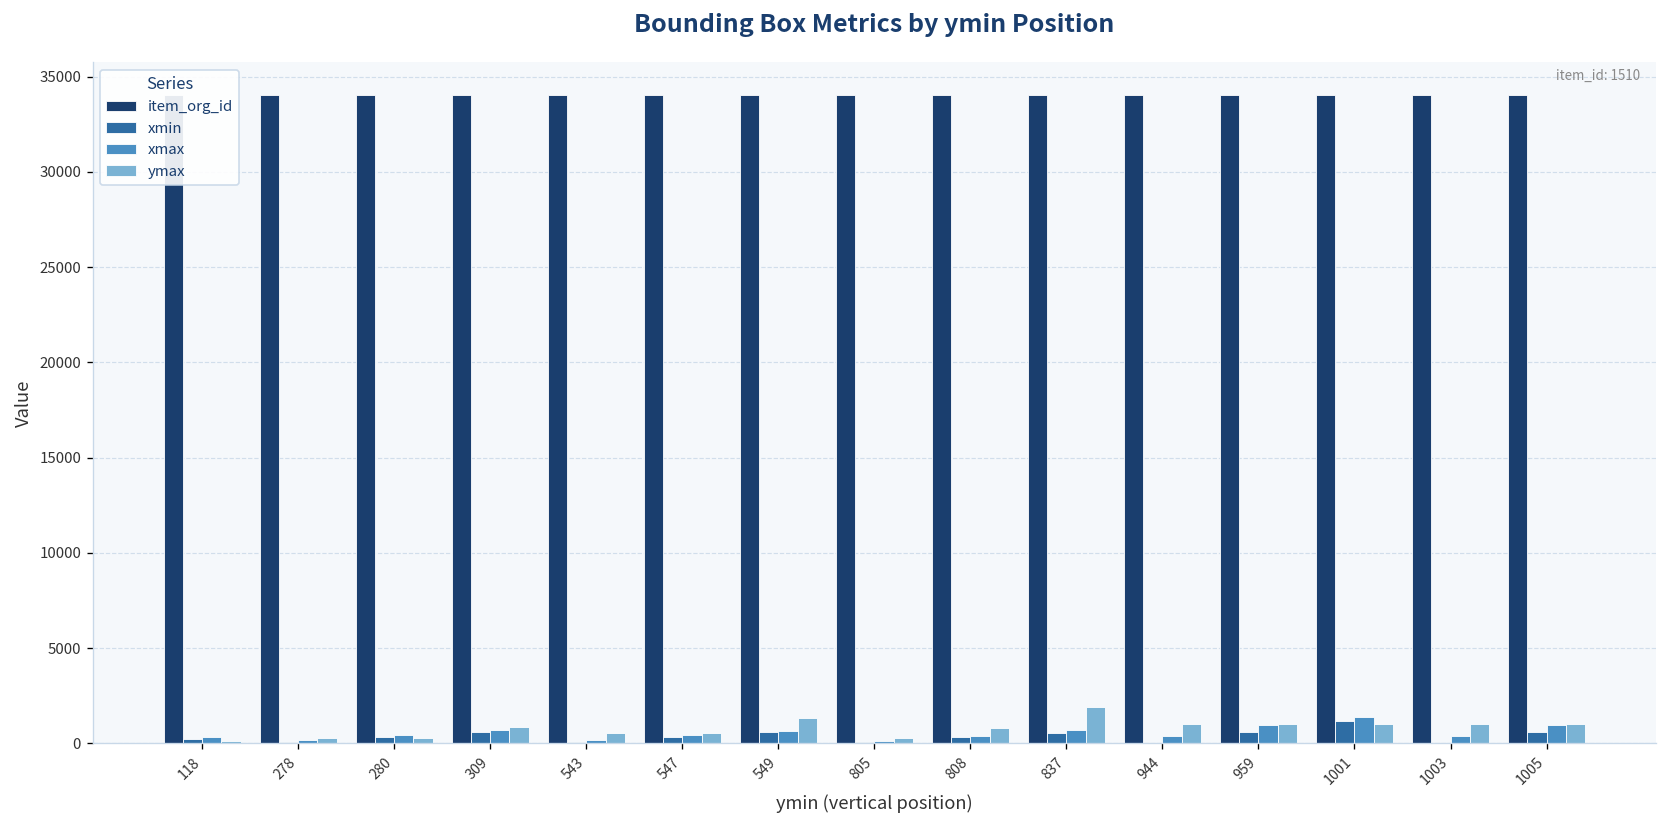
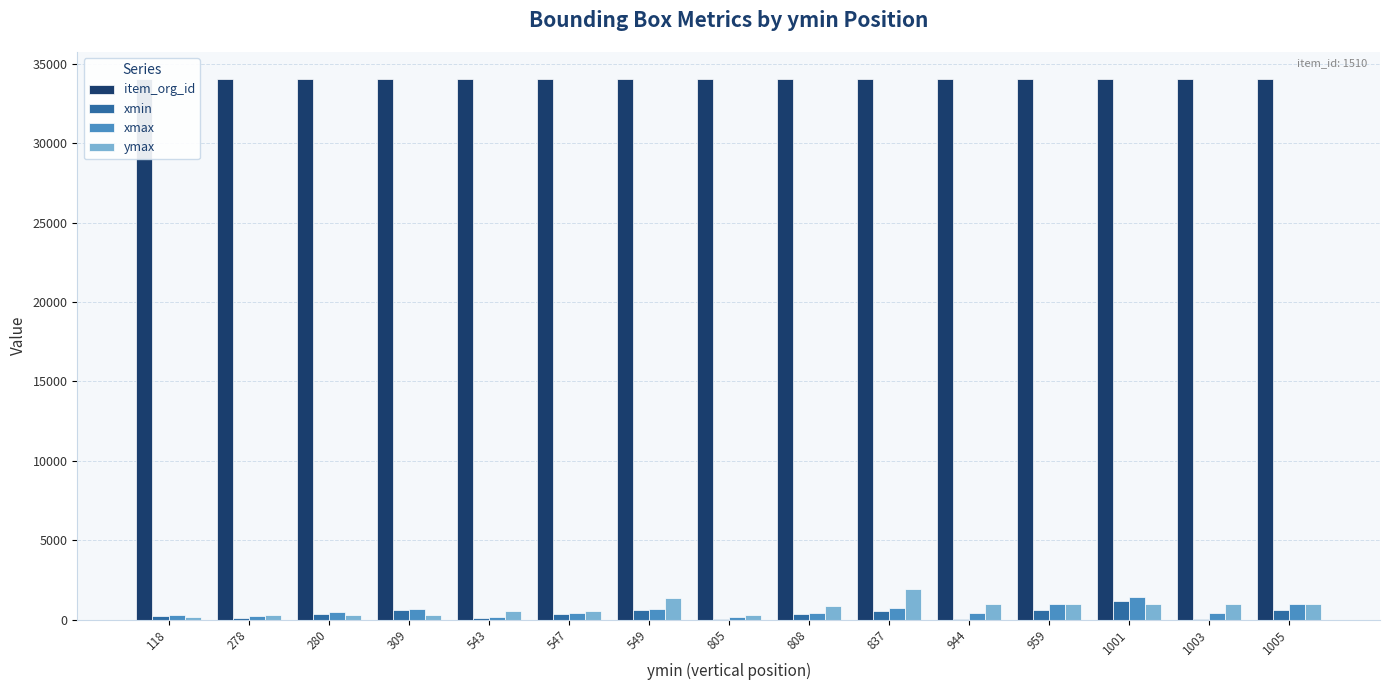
  {
    "item_org_id": {
      "278": 34000,
      "280": 34000,
      "309": 34000,
      "543": 34000,
      "547": 34000,
      "549": 34000,
      "805": 34000,
      "808": 34000,
      "837": 34000,
      "944": 34000,
      "959": 34000,
      "1001": 34000,
      "1003": 34000,
      "1005": 34000
    },
    "ymax": {
      "278": 300,
      "280": 300,
-     "309": 900,
+     "309": 300,
      "543": 600,
      "547": 600,
      "549": 1300,
      "805": 300,
      "808": 800,
      "837": 1900,
      "944": 1000,
      "959": 1000,
      "1001": 1000,
      "1003": 1000,
      "1005": 1000
    }
  }
